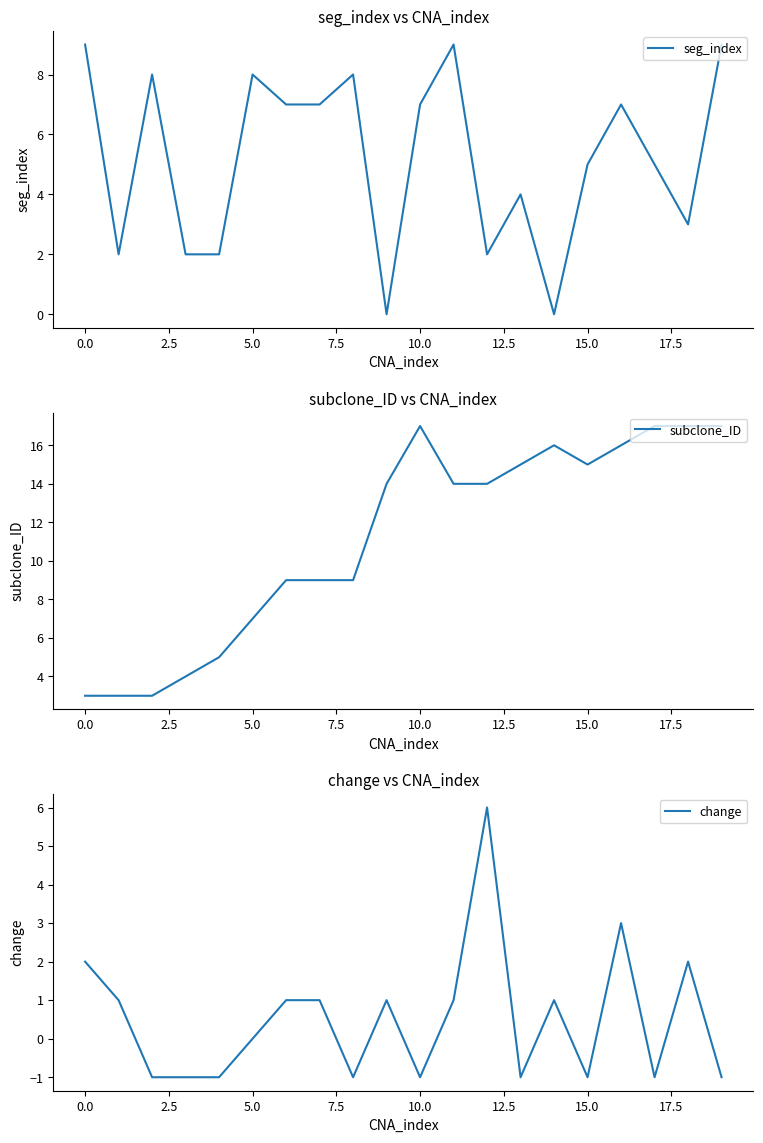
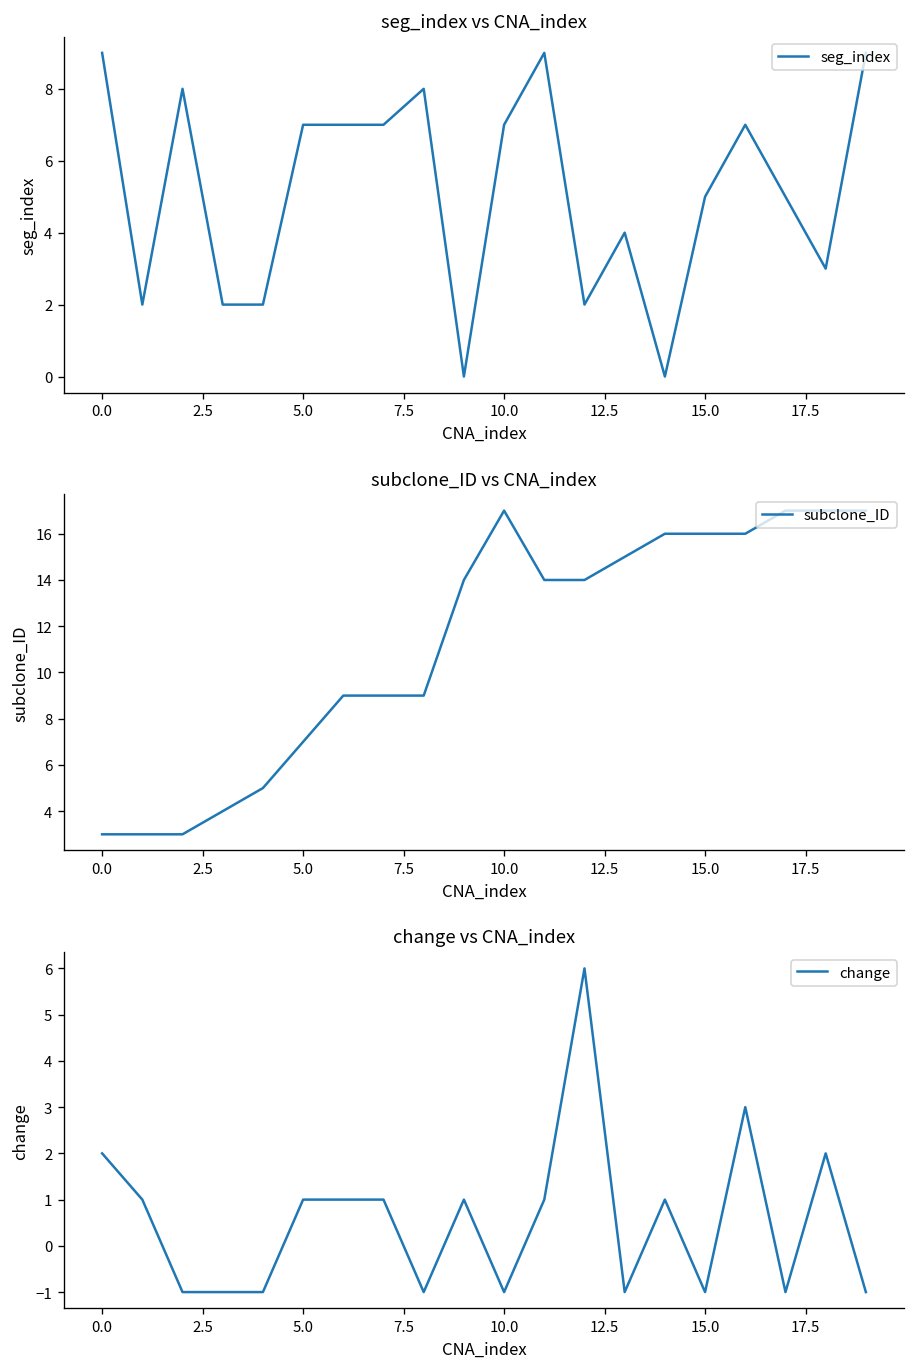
  {
    "seg_index vs CNA_index": {
      "0.0": 9,
-     "5.0": 8,
+     "5.0": 7,
      "10.0": 7,
      "15.0": 5
    },
    "subclone_ID vs CNA_index": {
      "0.0": 3,
      "5.0": 7,
      "10.0": 17,
-     "15.0": 15
+     "15.0": 16
    },
    "change vs CNA_index": {
      "0.0": 2,
-     "5.0": 0,
+     "5.0": 1,
      "10.0": -1,
      "15.0": -1
    }
  }
